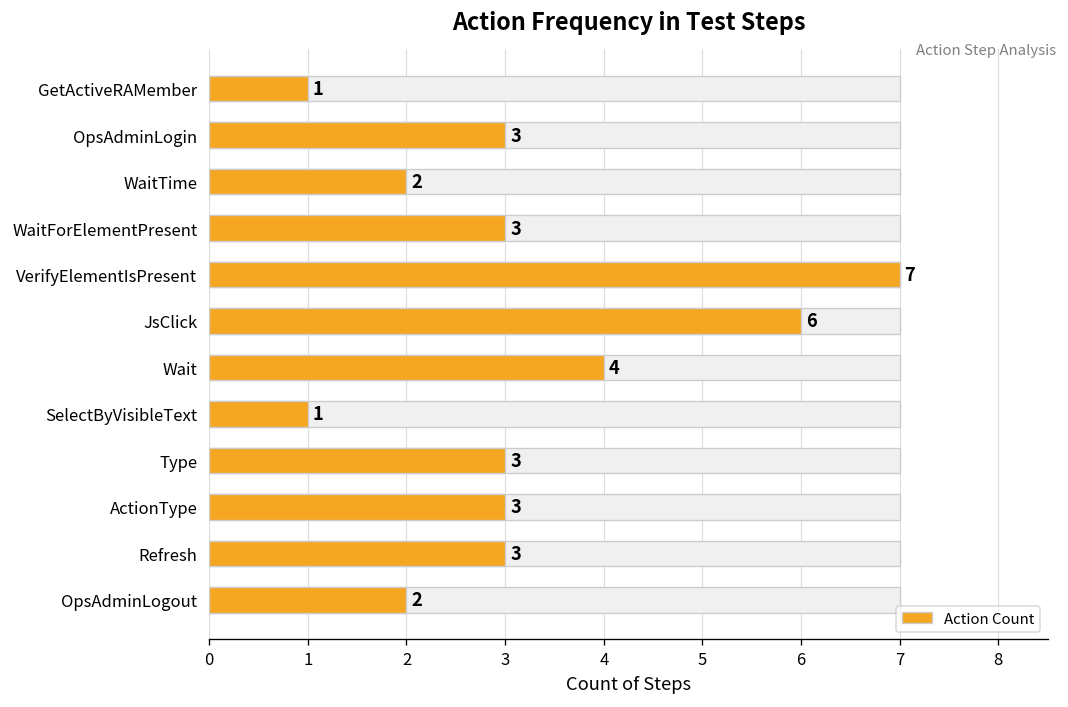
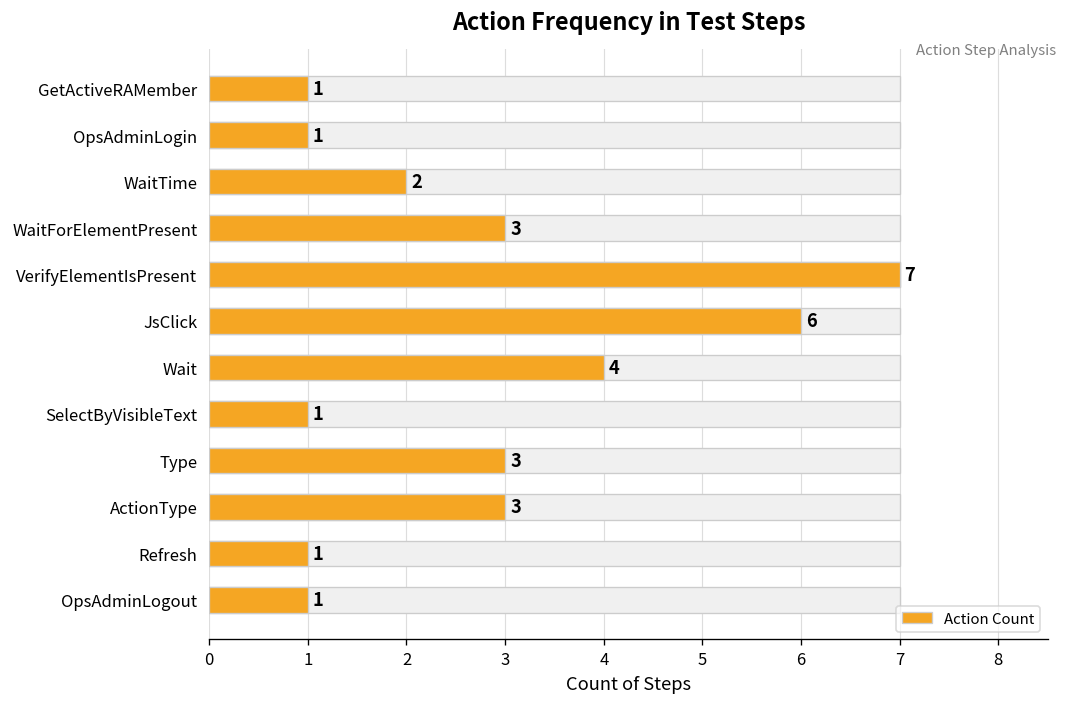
  {
    "Action Count": {
-     "OpsAdminLogin": 3,
+     "OpsAdminLogin": 1,
      "VerifyElementIsPresent": 7,
-     "Refresh": 3,
-     "OpsAdminLogout": 2
+     "Refresh": 1,
+     "OpsAdminLogout": 1
    }
  }
